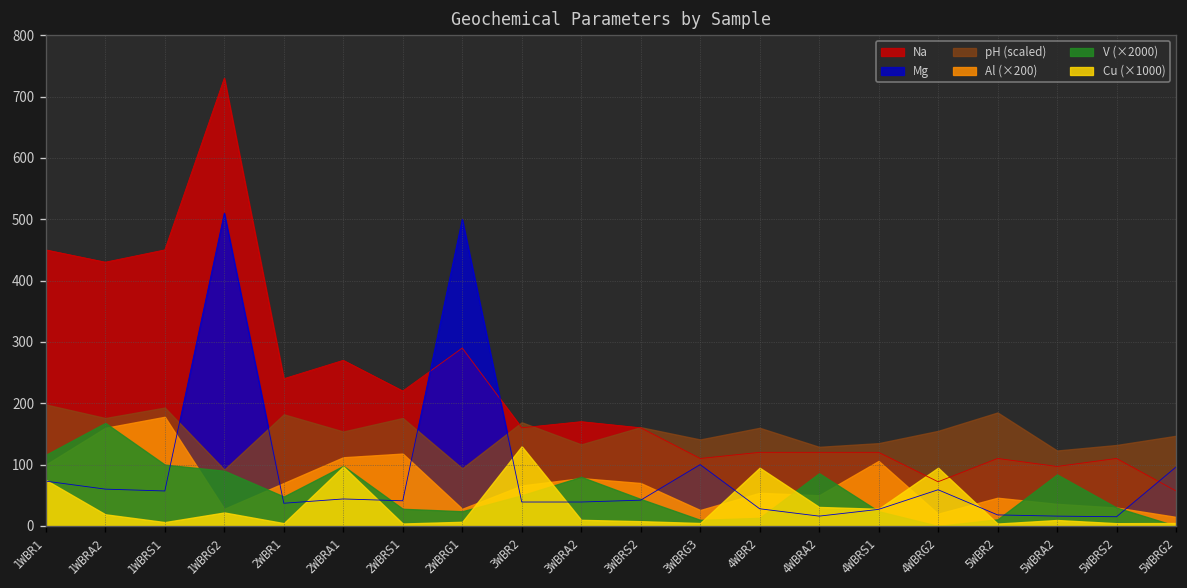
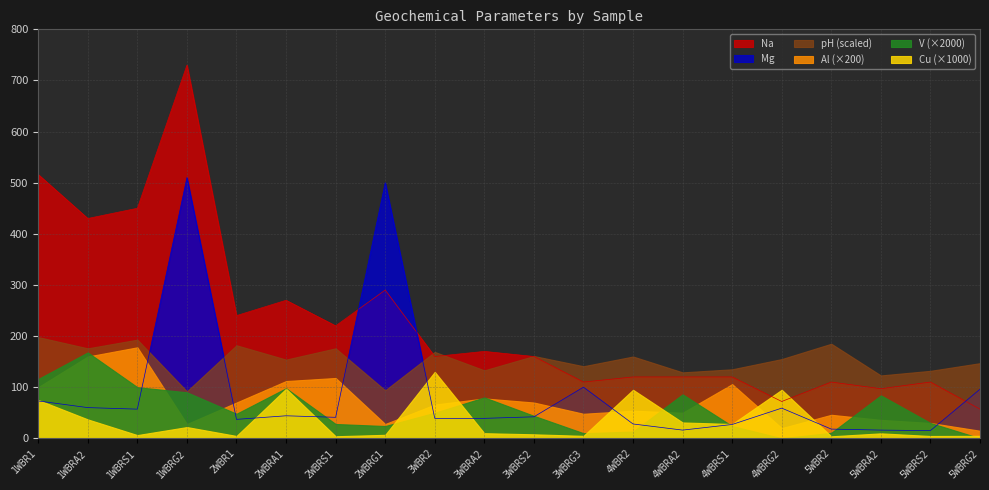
  {
    "Na": {
-     "1WBR1": 450,
+     "1WBR1": 520,
      "1WBRA2": 430,
      "1WBRS1": 450,
      "1WBRG2": 730,
      "2WBR1": 240,
      "2WBRA1": 270,
      "2WBRS1": 220,
      "2WBRG1": 290,
      "3WBR2": 160,
      "3WBRA2": 170,
      "3WBRG3": 110,
      "4WBR2": 120,
      "4WBRA2": 120,
      "4WBRS1": 120,
      "4WBRG2": 70,
      "5WBR2": 110,
      "5WBRA2": 100,
      "5WBRS2": 110,
      "5WBRG2": 60
    },
    "Mg": {
      "1WBRA2": 60,
      "1WBRS1": 60,
      "1WBRG2": 510,
      "2WBR1": 40,
      "2WBRA1": 40,
      "2WBRS1": 40,
      "2WBRG1": 500,
      "3WBR2": 40,
      "3WBRA2": 40,
      "3WBRG3": 100,
      "4WBR2": 30,
      "4WBRA2": 20,
      "4WBRG2": 60,
      "5WBR2": 20,
      "5WBRA2": 20,
      "5WBRS2": 20,
      "5WBRG2": 100
    },
    "pH (scaled)": {
      "1WBR1": 200,
      "1WBRA2": 180,
      "1WBRS1": 190,
      "2WBR1": 180,
      "2WBRA1": 150,
      "2WBRS1": 180,
      "2WBRG1": 90,
      "3WBR2": 170,
      "3WBRA2": 130,
      "3WBRG3": 140,
      "4WBR2": 160,
      "4WBRA2": 130,
      "4WBRS1": 130,
      "4WBRG2": 160,
      "5WBR2": 180,
      "5WBRA2": 120,
      "5WBRS2": 130,
      "5WBRG2": 150
    },
    "Al (×200)": {
      "1WBR1": 100,
      "1WBRA2": 160,
      "1WBRS1": 180,
      "1WBRG2": 30,
      "2WBR1": 70,
      "2WBRA1": 110,
      "2WBRS1": 120,
      "3WBR2": 70,
      "3WBRS2": 70,
-     "3WBRG3": 30,
+     "3WBRG3": 50,
      "4WBR2": 50,
      "4WBRA2": 50,
      "4WBRS1": 110,
      "4WBRG2": 20,
      "5WBR2": 50,
      "5WBRA2": 40,
      "5WBRG2": 10
    },
    "V (×2000)": {
      "1WBR1": 120,
      "1WBRA2": 170,
      "1WBRS1": 100,
      "2WBR1": 50,
      "2WBRS1": 30,
      "3WBR2": 50,
      "3WBRG3": 10,
      "4WBR2": 10,
      "4WBRA2": 90,
      "5WBR2": 10,
      "5WBRA2": 80
    },
    "Cu (×1000)": {
-     "1WBRA2": 20,
+     "1WBRA2": 40,
      "1WBRS1": 10,
      "1WBRG2": 20,
      "2WBRG1": 10,
      "3WBR2": 130,
      "3WBRA2": 10,
      "3WBRS2": 10,
      "4WBR2": 100,
      "4WBRA2": 30,
      "4WBRG2": 100,
      "5WBRA2": 10
    }
  }
